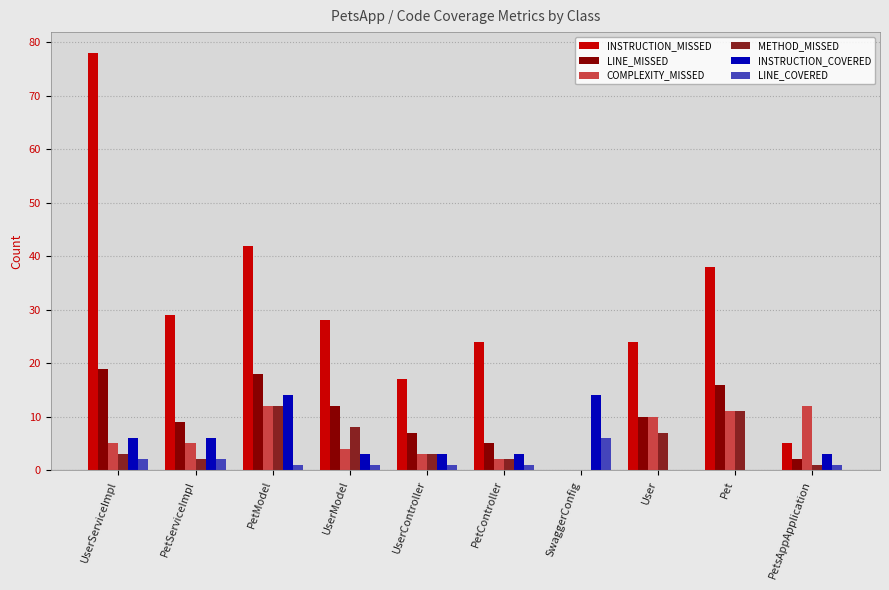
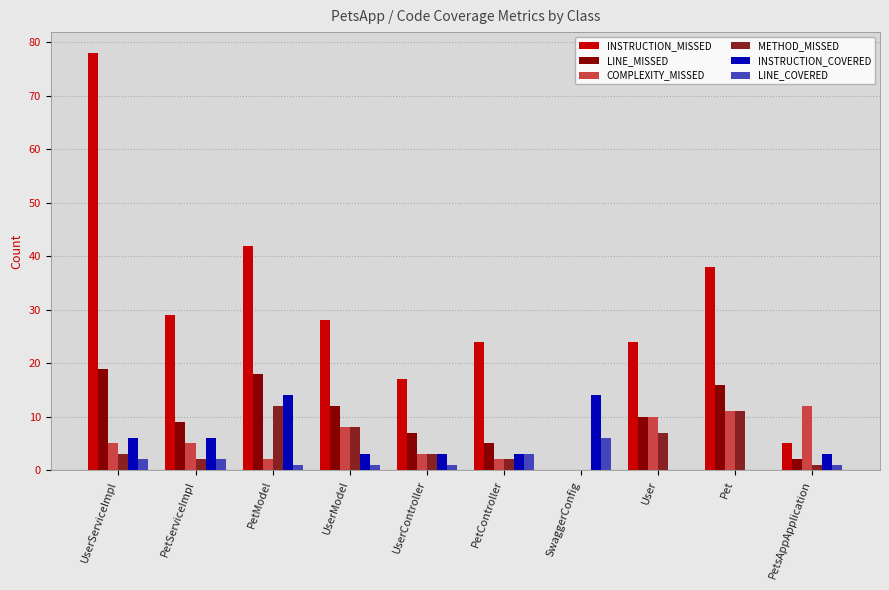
  {
    "INSTRUCTION_MISSED": {
      "UserServiceImpl": 78,
      "PetServiceImpl": 29,
      "PetModel": 42,
      "UserModel": 28,
      "UserController": 17,
      "PetController": 24,
      "SwaggerConfig": 0,
      "User": 24,
      "Pet": 38,
      "PetsAppApplication": 5
    },
    "COMPLEXITY_MISSED": {
      "UserServiceImpl": 5,
      "PetServiceImpl": 5,
-     "PetModel": 12,
-     "UserModel": 4,
+     "PetModel": 2,
+     "UserModel": 8,
      "UserController": 3,
      "PetController": 2,
      "SwaggerConfig": 0,
      "User": 10,
      "Pet": 11,
      "PetsAppApplication": 12
    },
    "INSTRUCTION_COVERED": {
      "UserServiceImpl": 6,
      "PetServiceImpl": 6,
      "PetModel": 14,
      "UserModel": 3,
      "UserController": 3,
      "PetController": 3,
      "SwaggerConfig": 14,
      "User": 0,
      "Pet": 0,
      "PetsAppApplication": 3
    },
    "LINE_COVERED": {
      "UserServiceImpl": 2,
      "PetServiceImpl": 2,
      "PetModel": 1,
      "UserModel": 1,
      "UserController": 1,
-     "PetController": 1,
+     "PetController": 3,
      "SwaggerConfig": 6,
      "User": 0,
      "Pet": 0,
      "PetsAppApplication": 1
    }
  }
